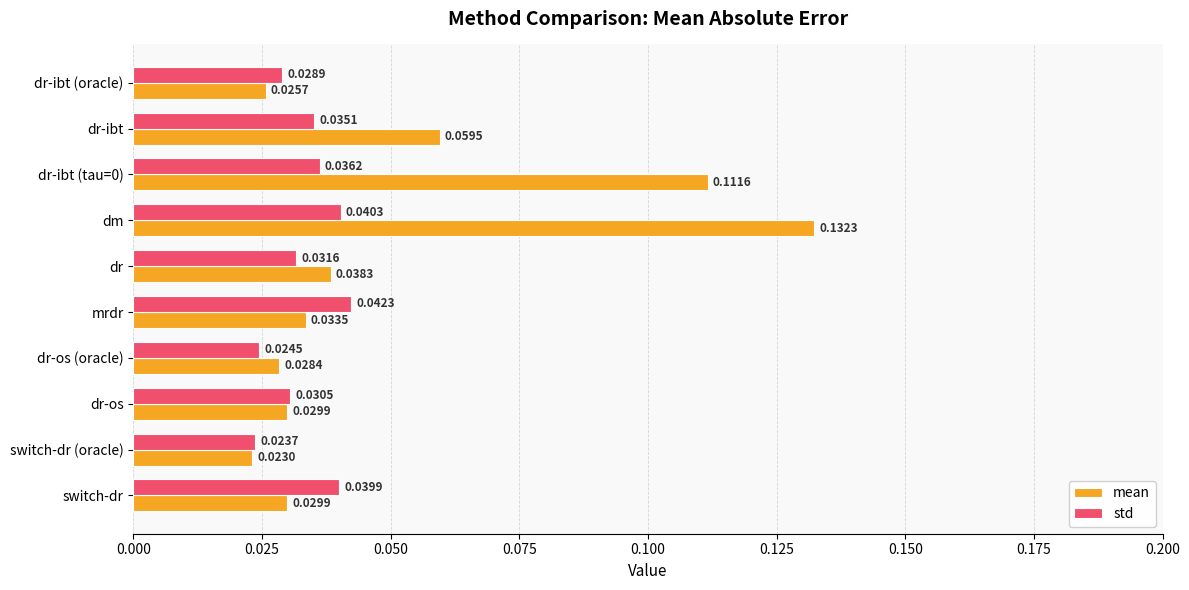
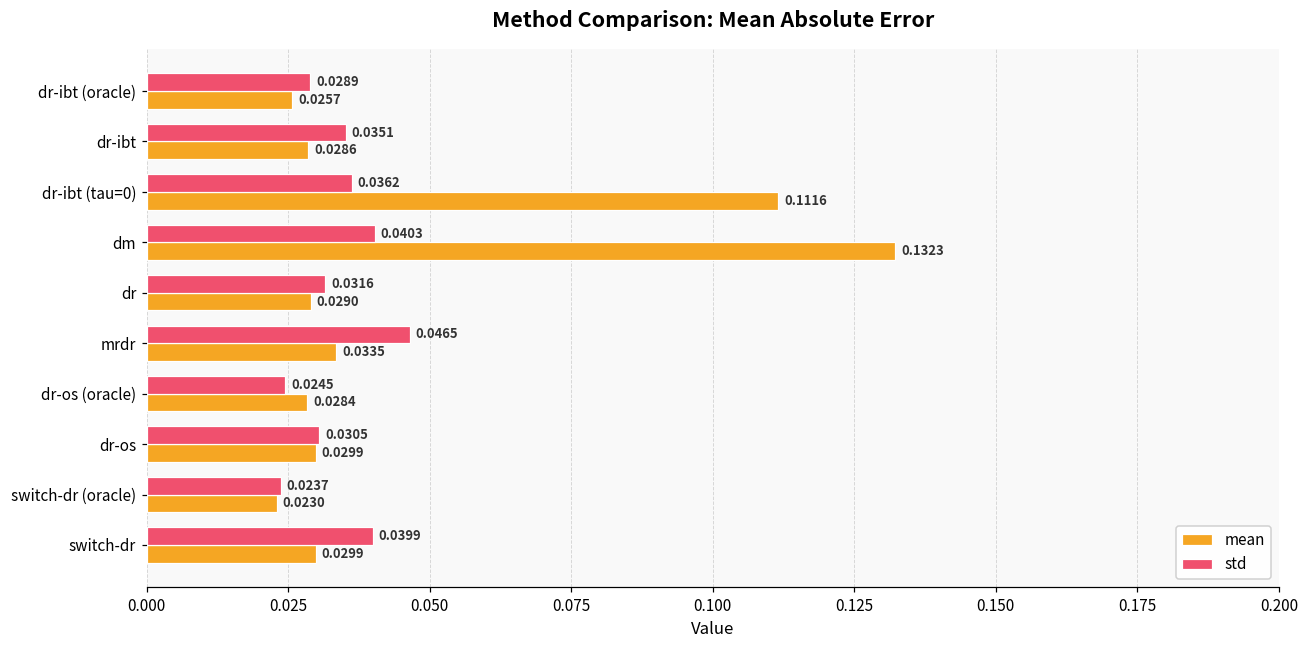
  {
    "mean": {
      "dr-ibt (oracle)": 0.0257,
-     "dr-ibt": 0.0595,
+     "dr-ibt": 0.0286,
      "dr-ibt (tau=0)": 0.1116,
      "dm": 0.1323,
-     "dr": 0.0383,
+     "dr": 0.0290,
      "mrdr": 0.0335,
      "dr-os (oracle)": 0.0284,
      "dr-os": 0.0299,
      "switch-dr (oracle)": 0.0230,
      "switch-dr": 0.0299
    },
    "std": {
      "dr-ibt (oracle)": 0.0289,
      "dr-ibt": 0.0351,
      "dr-ibt (tau=0)": 0.0362,
      "dm": 0.0403,
      "dr": 0.0316,
-     "mrdr": 0.0423,
+     "mrdr": 0.0465,
      "dr-os (oracle)": 0.0245,
      "dr-os": 0.0305,
      "switch-dr (oracle)": 0.0237,
      "switch-dr": 0.0399
    }
  }
